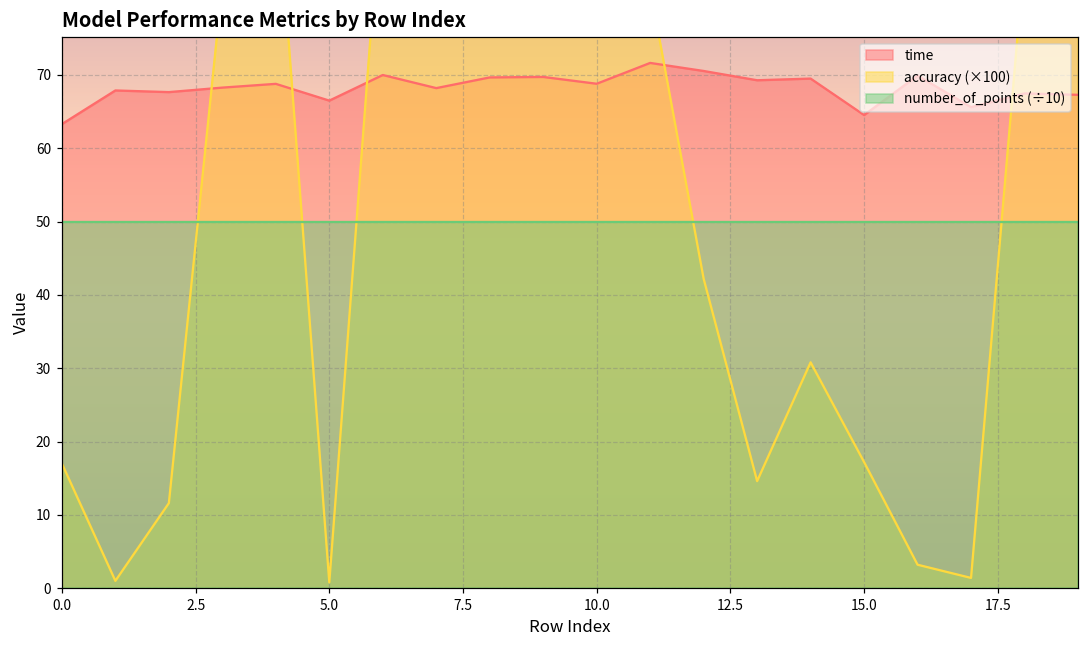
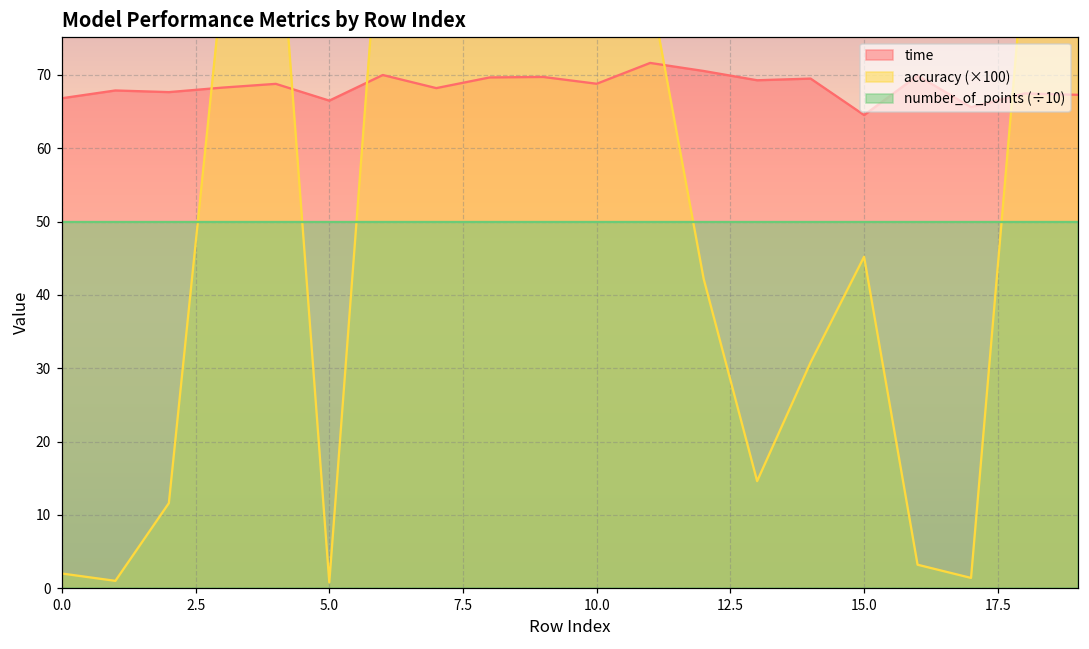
  {
    "time": {
-     "0.0": 63,
+     "0.0": 67,
      "5.0": 66,
      "10.0": 69,
      "15.0": 65
    },
    "accuracy (×100)": {
-     "0.0": 17,
+     "0.0": 2,
      "5.0": 1,
-     "15.0": 17
+     "15.0": 45
    },
    "number_of_points (÷10)": {
      "0.0": 50,
      "5.0": 50,
      "10.0": 50,
      "15.0": 50
    }
  }
